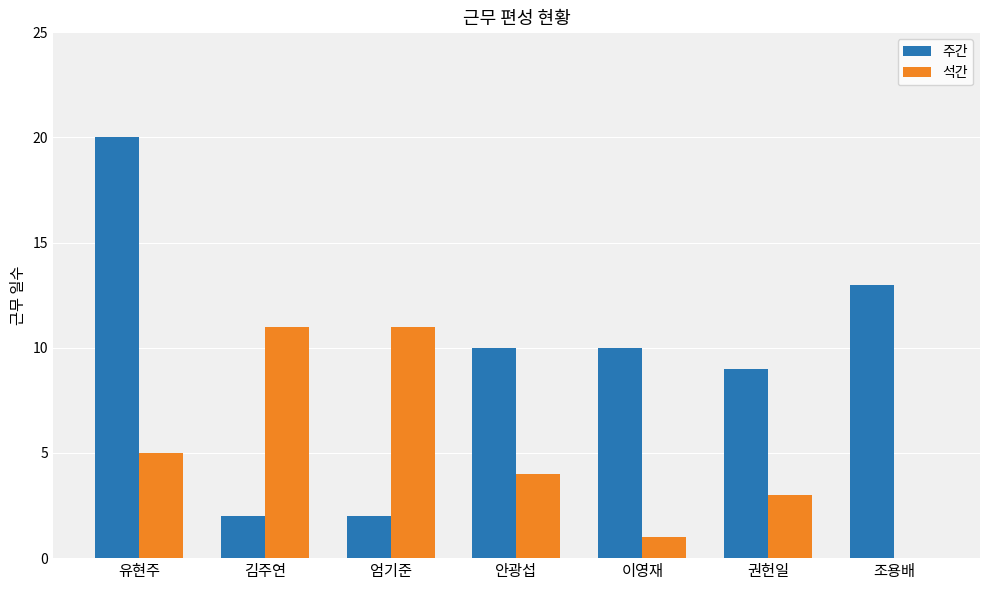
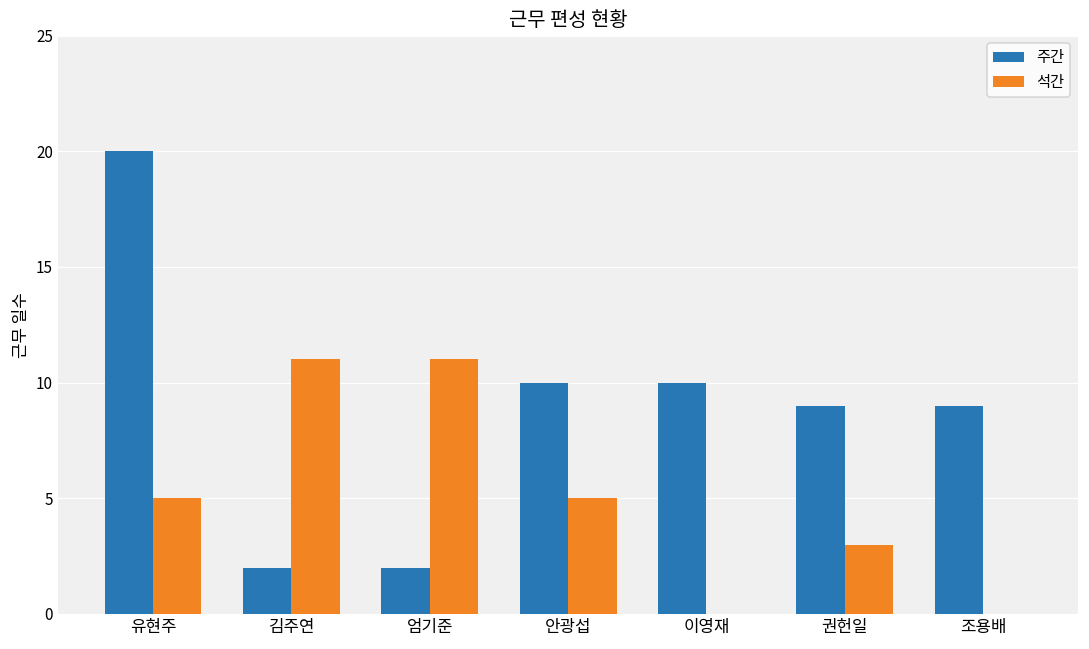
  {
    "주간": {
      "유현주": 20,
      "김주연": 2,
      "엄기준": 2,
      "안광섭": 10,
      "이영재": 10,
      "권헌일": 9,
-     "조용배": 13
+     "조용배": 9
    },
    "석간": {
      "유현주": 5,
      "김주연": 11,
      "엄기준": 11,
-     "안광섭": 4,
-     "이영재": 1,
+     "안광섭": 5,
+     "이영재": 0,
      "권헌일": 3,
      "조용배": 0
    }
  }
